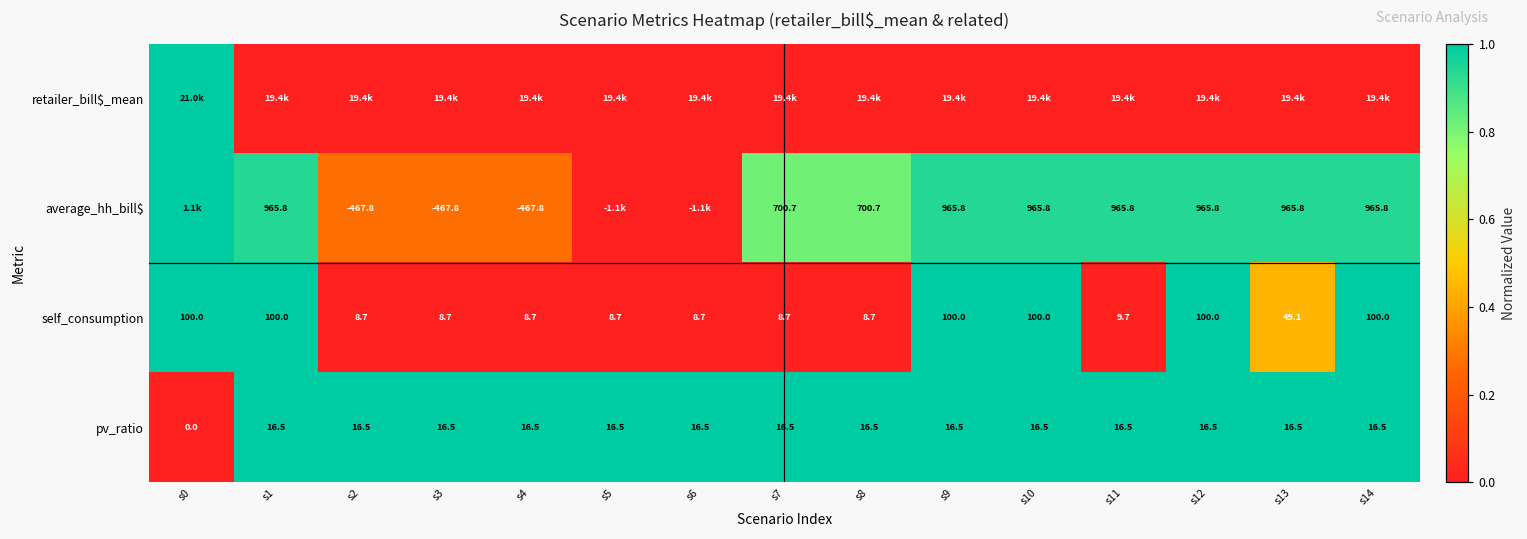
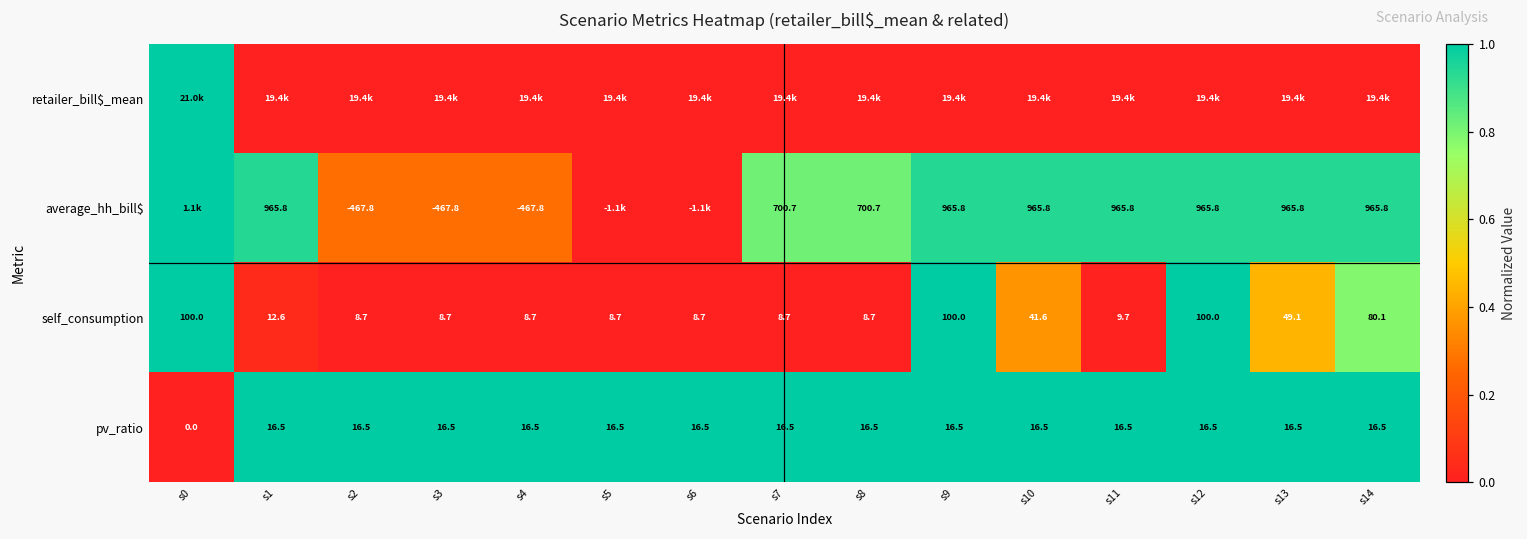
  {
    "retailer_bill$_mean": {
      "s0": "21.0k",
      "s1": "19.4k",
      "s2": "19.4k",
      "s3": "19.4k",
      "s4": "19.4k",
      "s5": "19.4k",
      "s6": "19.4k",
      "s7": "19.4k",
      "s8": "19.4k",
      "s9": "19.4k",
      "s10": "19.4k",
      "s11": "19.4k",
      "s12": "19.4k",
      "s13": "19.4k",
      "s14": "19.4k"
    },
    "average_hh_bill$": {
      "s0": "1.1k",
      "s1": "965.8",
      "s2": "-467.8",
      "s3": "-467.8",
      "s4": "-467.8",
      "s5": "-1.1k",
      "s6": "-1.1k",
      "s7": "700.7",
      "s8": "700.7",
      "s9": "965.8",
      "s10": "965.8",
      "s11": "965.8",
      "s12": "965.8",
      "s13": "965.8",
      "s14": "965.8"
    },
    "self_consumption": {
      "s0": "100.0",
-     "s1": "100.0",
+     "s1": "12.6",
      "s2": "8.7",
      "s3": "8.7",
      "s4": "8.7",
      "s5": "8.7",
      "s6": "8.7",
      "s7": "8.7",
      "s8": "8.7",
      "s9": "100.0",
-     "s10": "100.0",
+     "s10": "41.6",
      "s11": "9.7",
      "s12": "100.0",
      "s13": "49.1",
-     "s14": "100.0"
+     "s14": "80.1"
    },
    "pv_ratio": {
      "s0": "0.0",
      "s1": "16.5",
      "s2": "16.5",
      "s3": "16.5",
      "s4": "16.5",
      "s5": "16.5",
      "s6": "16.5",
      "s7": "16.5",
      "s8": "16.5",
      "s9": "16.5",
      "s10": "16.5",
      "s11": "16.5",
      "s12": "16.5",
      "s13": "16.5",
      "s14": "16.5"
    }
  }
